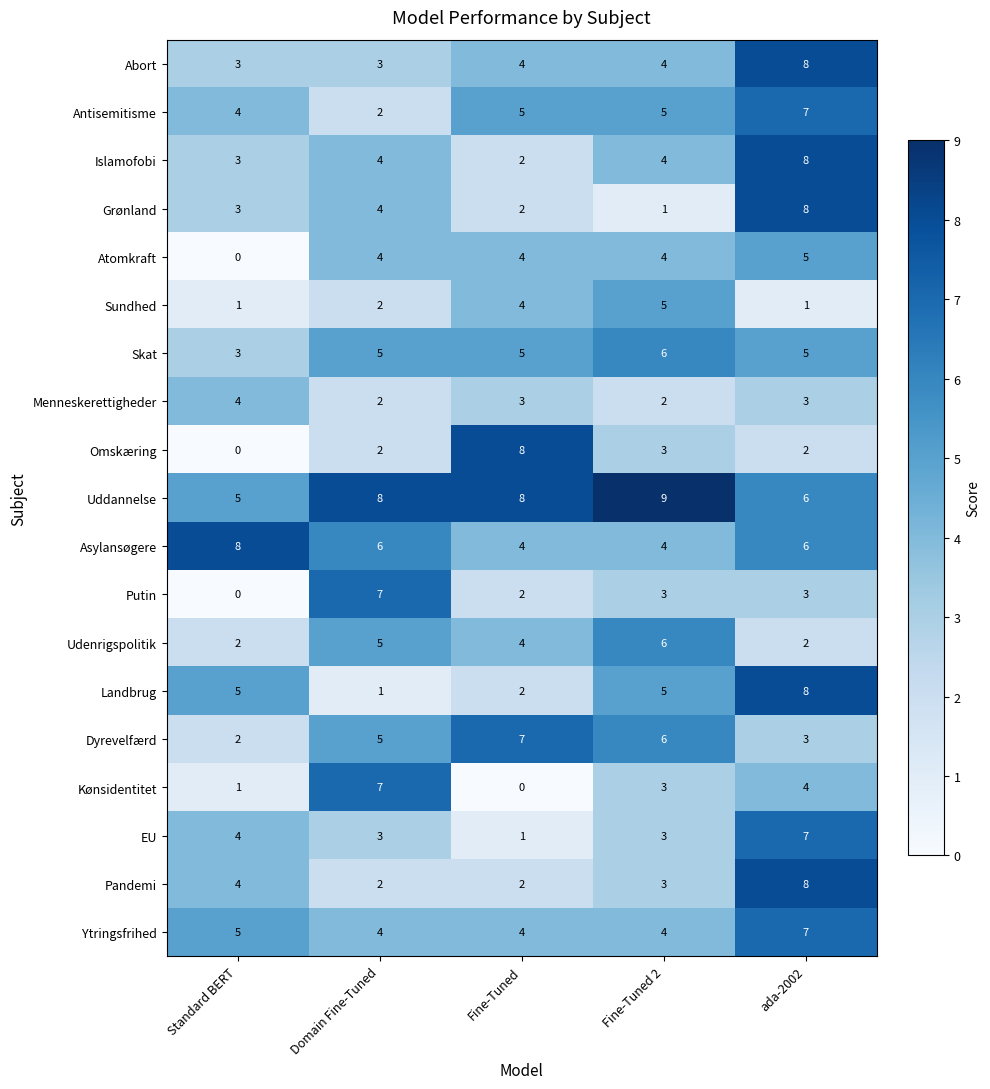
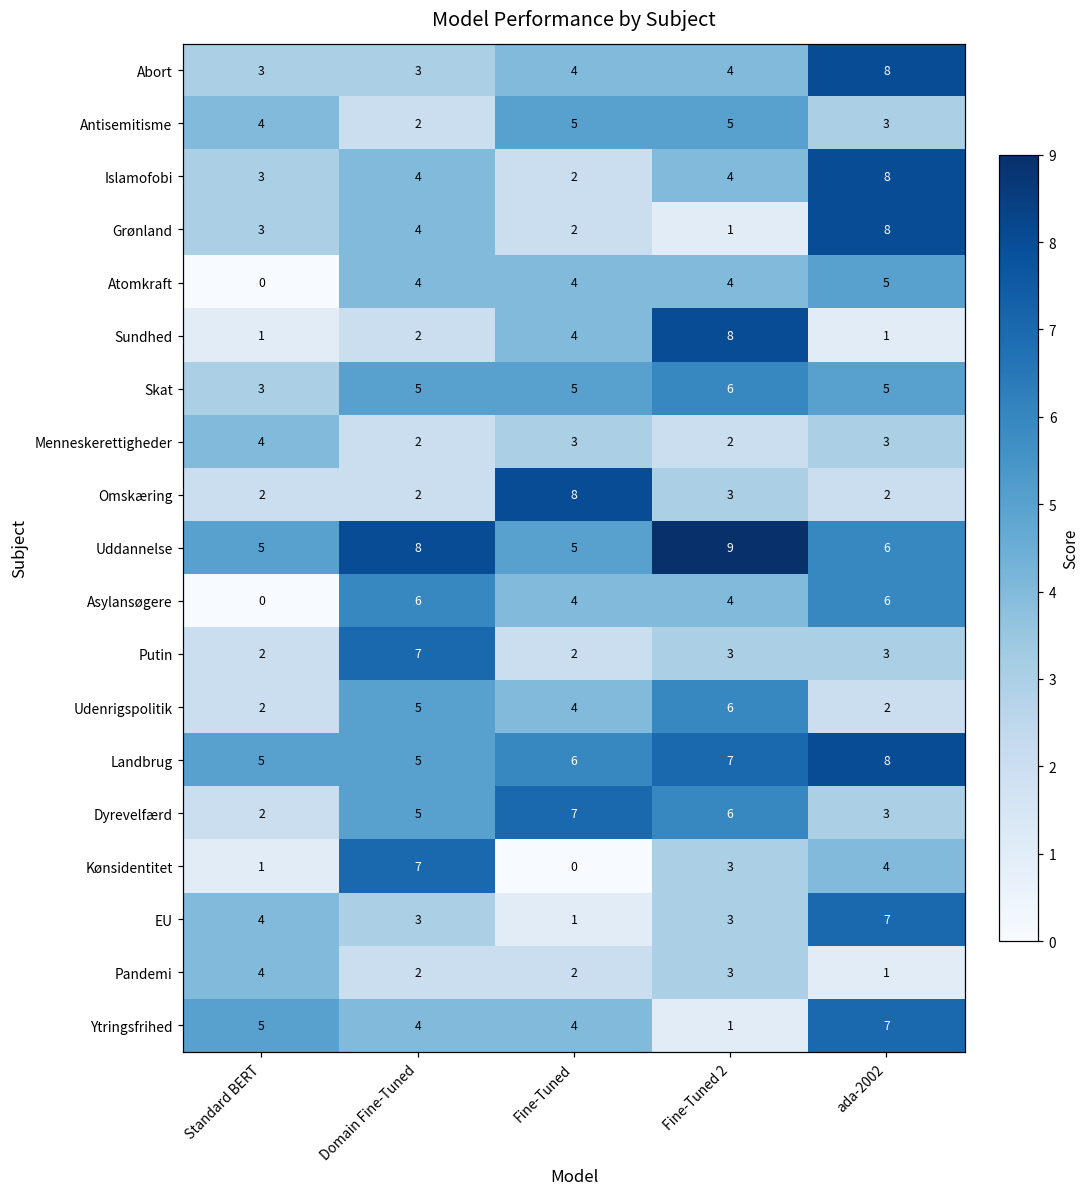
  {
    "Abort": {
      "Standard BERT": 3,
      "Domain Fine-Tuned": 3,
      "Fine-Tuned": 4,
      "Fine-Tuned 2": 4,
      "ada-2002": 8
    },
    "Antisemitisme": {
      "Standard BERT": 4,
      "Domain Fine-Tuned": 2,
      "Fine-Tuned": 5,
      "Fine-Tuned 2": 5,
-     "ada-2002": 7
+     "ada-2002": 3
    },
    "Islamofobi": {
      "Standard BERT": 3,
      "Domain Fine-Tuned": 4,
      "Fine-Tuned": 2,
      "Fine-Tuned 2": 4,
      "ada-2002": 8
    },
    "Grønland": {
      "Standard BERT": 3,
      "Domain Fine-Tuned": 4,
      "Fine-Tuned": 2,
      "Fine-Tuned 2": 1,
      "ada-2002": 8
    },
    "Atomkraft": {
      "Standard BERT": 0,
      "Domain Fine-Tuned": 4,
      "Fine-Tuned": 4,
      "Fine-Tuned 2": 4,
      "ada-2002": 5
    },
    "Sundhed": {
      "Standard BERT": 1,
      "Domain Fine-Tuned": 2,
      "Fine-Tuned": 4,
-     "Fine-Tuned 2": 5,
+     "Fine-Tuned 2": 8,
      "ada-2002": 1
    },
    "Skat": {
      "Standard BERT": 3,
      "Domain Fine-Tuned": 5,
      "Fine-Tuned": 5,
      "Fine-Tuned 2": 6,
      "ada-2002": 5
    },
    "Menneskerettigheder": {
      "Standard BERT": 4,
      "Domain Fine-Tuned": 2,
      "Fine-Tuned": 3,
      "Fine-Tuned 2": 2,
      "ada-2002": 3
    },
    "Omskæring": {
-     "Standard BERT": 0,
+     "Standard BERT": 2,
      "Domain Fine-Tuned": 2,
      "Fine-Tuned": 8,
      "Fine-Tuned 2": 3,
      "ada-2002": 2
    },
    "Uddannelse": {
      "Standard BERT": 5,
      "Domain Fine-Tuned": 8,
-     "Fine-Tuned": 8,
+     "Fine-Tuned": 5,
      "Fine-Tuned 2": 9,
      "ada-2002": 6
    },
    "Asylansøgere": {
-     "Standard BERT": 8,
+     "Standard BERT": 0,
      "Domain Fine-Tuned": 6,
      "Fine-Tuned": 4,
      "Fine-Tuned 2": 4,
      "ada-2002": 6
    },
    "Putin": {
-     "Standard BERT": 0,
+     "Standard BERT": 2,
      "Domain Fine-Tuned": 7,
      "Fine-Tuned": 2,
      "Fine-Tuned 2": 3,
      "ada-2002": 3
    },
    "Udenrigspolitik": {
      "Standard BERT": 2,
      "Domain Fine-Tuned": 5,
      "Fine-Tuned": 4,
      "Fine-Tuned 2": 6,
      "ada-2002": 2
    },
    "Landbrug": {
      "Standard BERT": 5,
-     "Domain Fine-Tuned": 1,
-     "Fine-Tuned": 2,
-     "Fine-Tuned 2": 5,
+     "Domain Fine-Tuned": 5,
+     "Fine-Tuned": 6,
+     "Fine-Tuned 2": 7,
      "ada-2002": 8
    },
    "Dyrevelfærd": {
      "Standard BERT": 2,
      "Domain Fine-Tuned": 5,
      "Fine-Tuned": 7,
      "Fine-Tuned 2": 6,
      "ada-2002": 3
    },
    "Kønsidentitet": {
      "Standard BERT": 1,
      "Domain Fine-Tuned": 7,
      "Fine-Tuned": 0,
      "Fine-Tuned 2": 3,
      "ada-2002": 4
    },
    "EU": {
      "Standard BERT": 4,
      "Domain Fine-Tuned": 3,
      "Fine-Tuned": 1,
      "Fine-Tuned 2": 3,
      "ada-2002": 7
    },
    "Pandemi": {
      "Standard BERT": 4,
      "Domain Fine-Tuned": 2,
      "Fine-Tuned": 2,
      "Fine-Tuned 2": 3,
-     "ada-2002": 8
+     "ada-2002": 1
    },
    "Ytringsfrihed": {
      "Standard BERT": 5,
      "Domain Fine-Tuned": 4,
      "Fine-Tuned": 4,
-     "Fine-Tuned 2": 4,
+     "Fine-Tuned 2": 1,
      "ada-2002": 7
    }
  }
